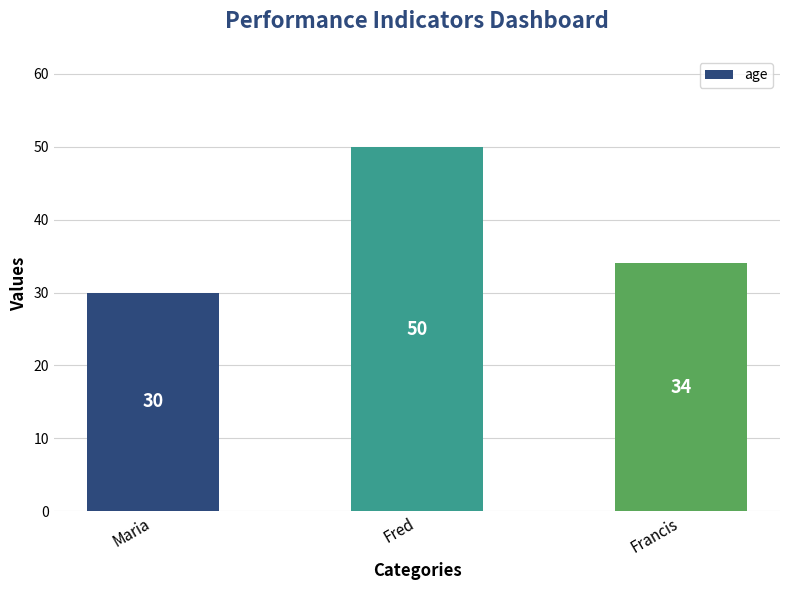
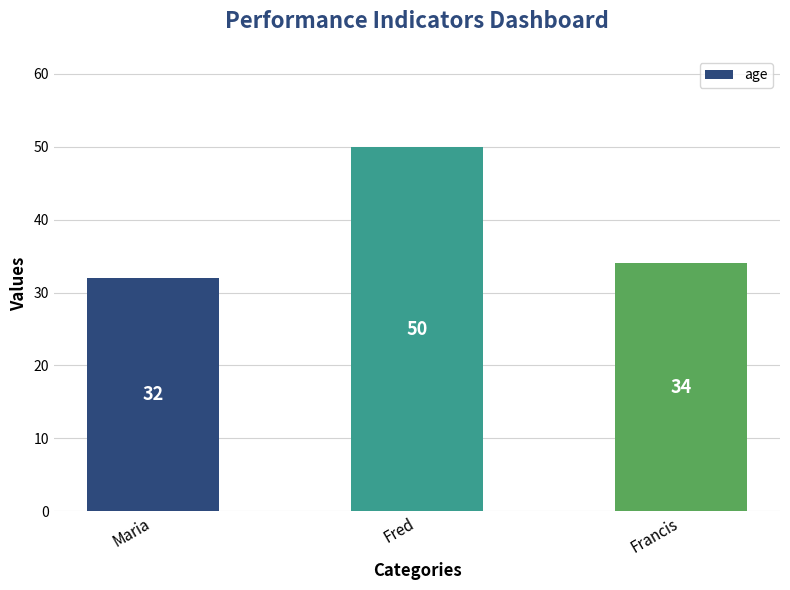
  {
-   "Maria": 30,
+   "Maria": 32,
    "Fred": 50,
    "Francis": 34
  }
